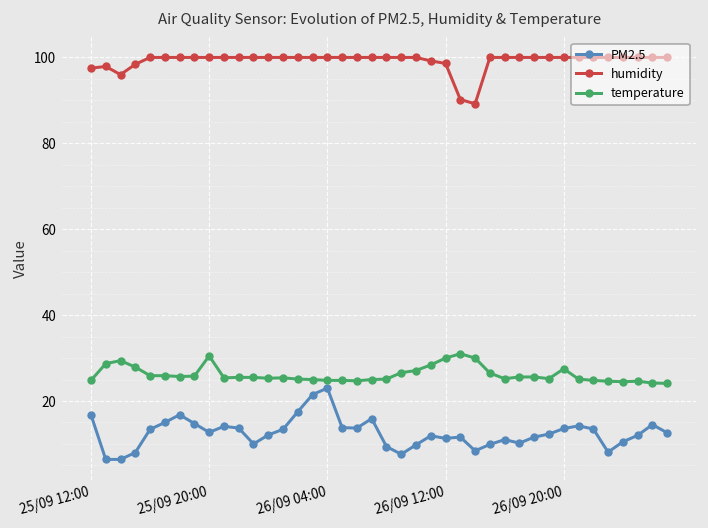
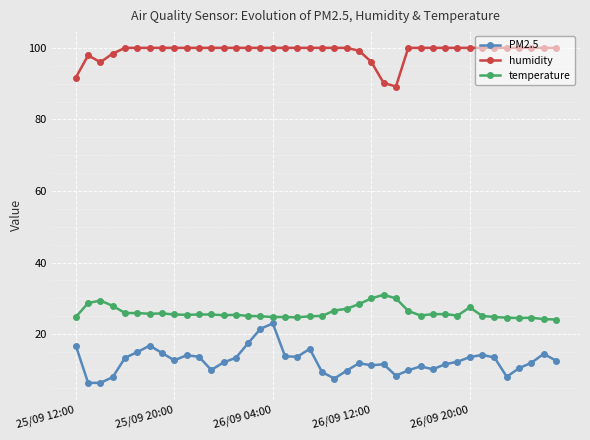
  {
    "PM2.5": {
      "25/09 12:00": 17,
      "25/09 20:00": 13,
      "26/09 04:00": 23,
      "26/09 12:00": 11,
      "26/09 20:00": 14
    },
    "humidity": {
-     "25/09 12:00": 98,
+     "25/09 12:00": 92,
      "25/09 20:00": 100,
      "26/09 04:00": 100,
-     "26/09 12:00": 99,
+     "26/09 12:00": 96,
      "26/09 20:00": 100
    },
    "temperature": {
      "25/09 12:00": 25,
-     "25/09 20:00": 31,
+     "25/09 20:00": 26,
      "26/09 04:00": 25,
      "26/09 12:00": 30,
      "26/09 20:00": 28
    }
  }
